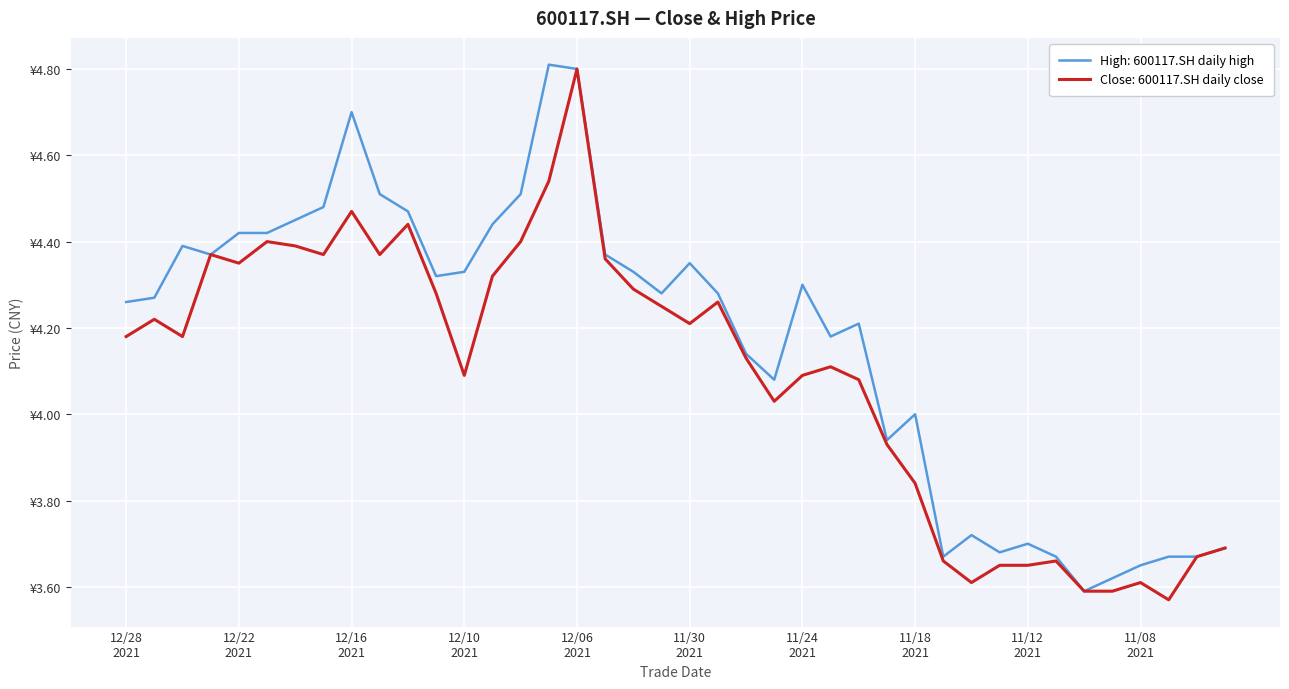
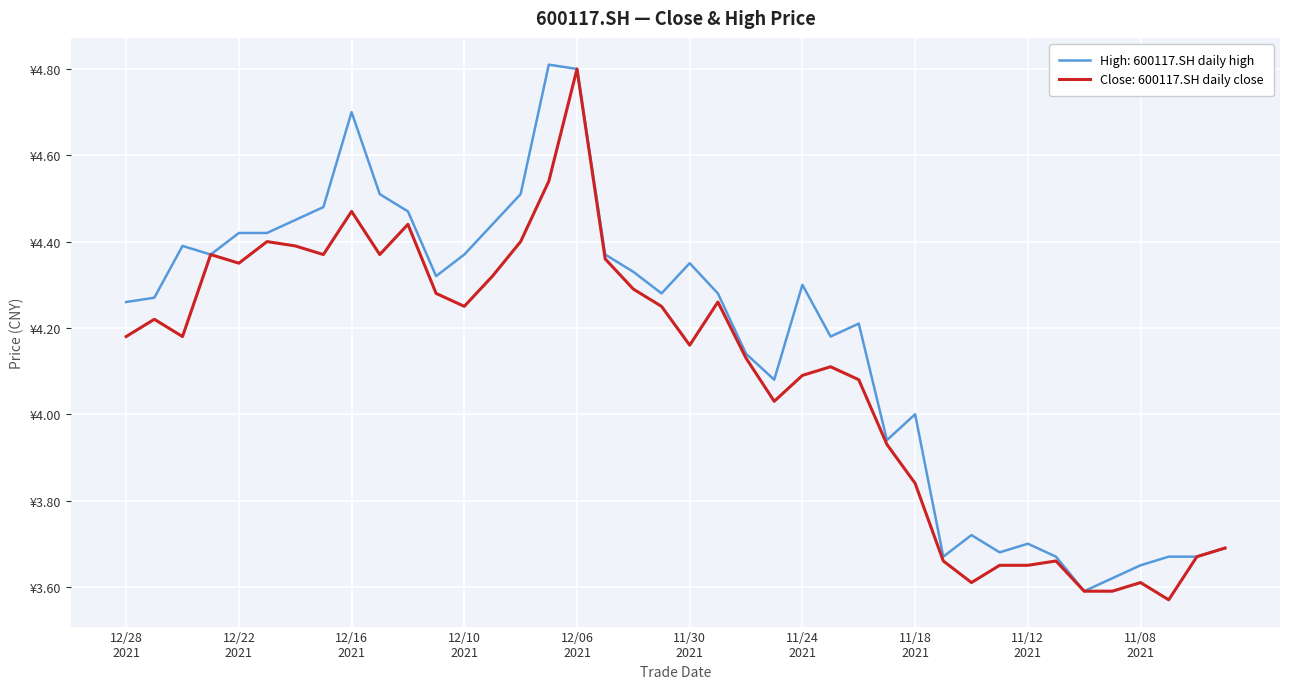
  {
    "High: 600117.SH daily high": {
      "12/28 2021": "¥4.26",
      "12/22 2021": "¥4.42",
      "12/16 2021": "¥4.70",
-     "12/10 2021": "¥4.33",
+     "12/10 2021": "¥4.37",
      "11/30 2021": "¥4.35",
      "11/24 2021": "¥4.30",
      "11/18 2021": "¥4.00",
      "11/12 2021": "¥3.70",
      "11/08 2021": "¥3.65"
    },
    "Close: 600117.SH daily close": {
      "12/28 2021": "¥4.18",
      "12/22 2021": "¥4.35",
      "12/16 2021": "¥4.47",
-     "12/10 2021": "¥4.09",
-     "11/30 2021": "¥4.21",
+     "12/10 2021": "¥4.25",
+     "11/30 2021": "¥4.16",
      "11/24 2021": "¥4.09",
      "11/18 2021": "¥3.84",
      "11/12 2021": "¥3.65",
      "11/08 2021": "¥3.61"
    }
  }
